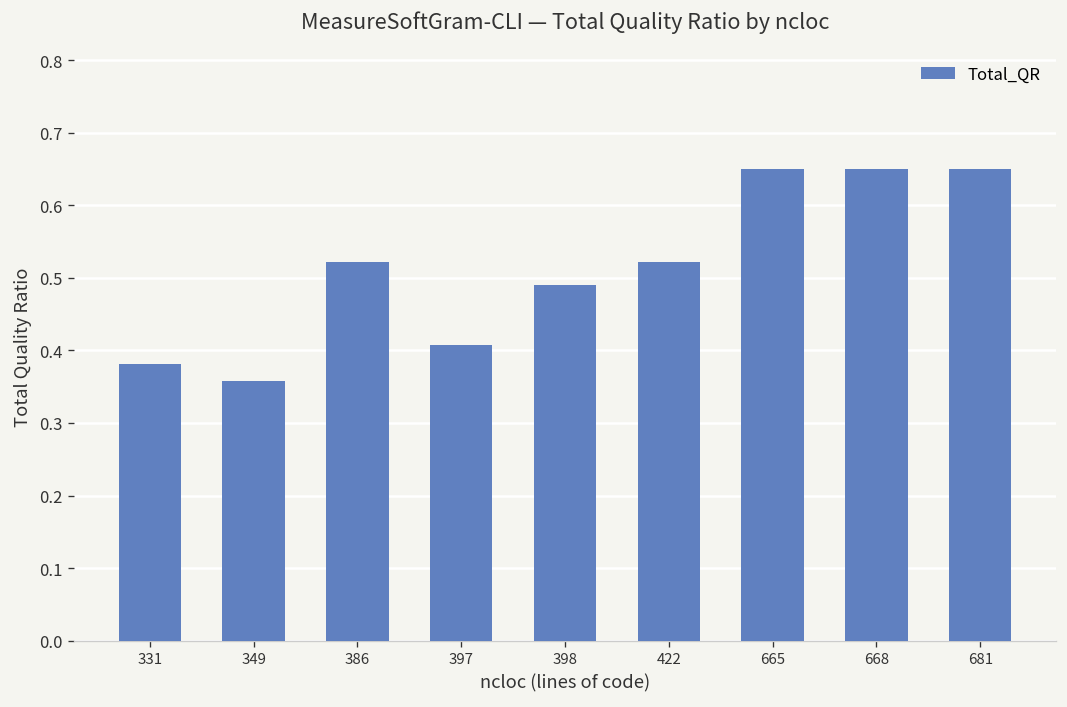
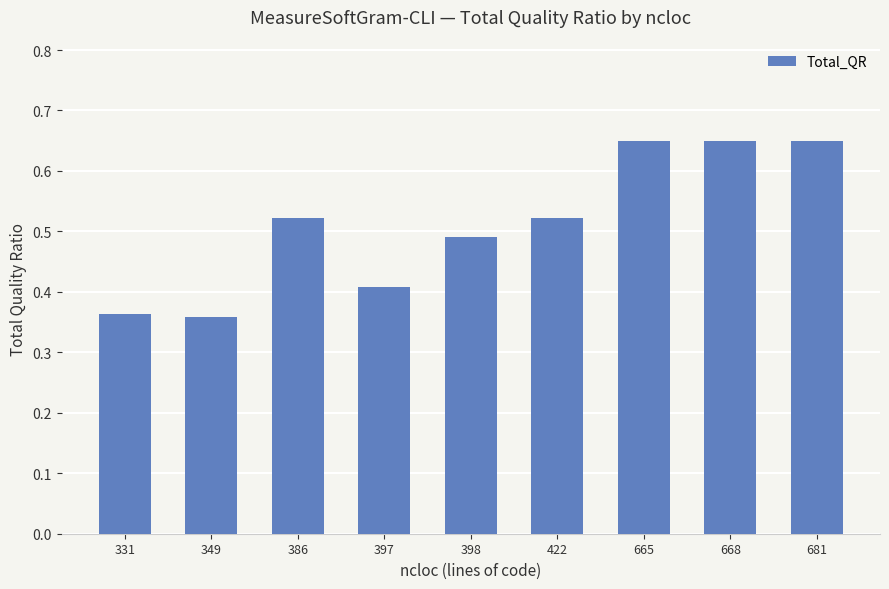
  {
-   "331": 0.38,
+   "331": 0.36,
    "349": 0.36,
    "386": 0.52,
    "397": 0.41,
    "398": 0.49,
    "422": 0.52,
    "665": 0.65,
    "668": 0.65,
    "681": 0.65
  }
